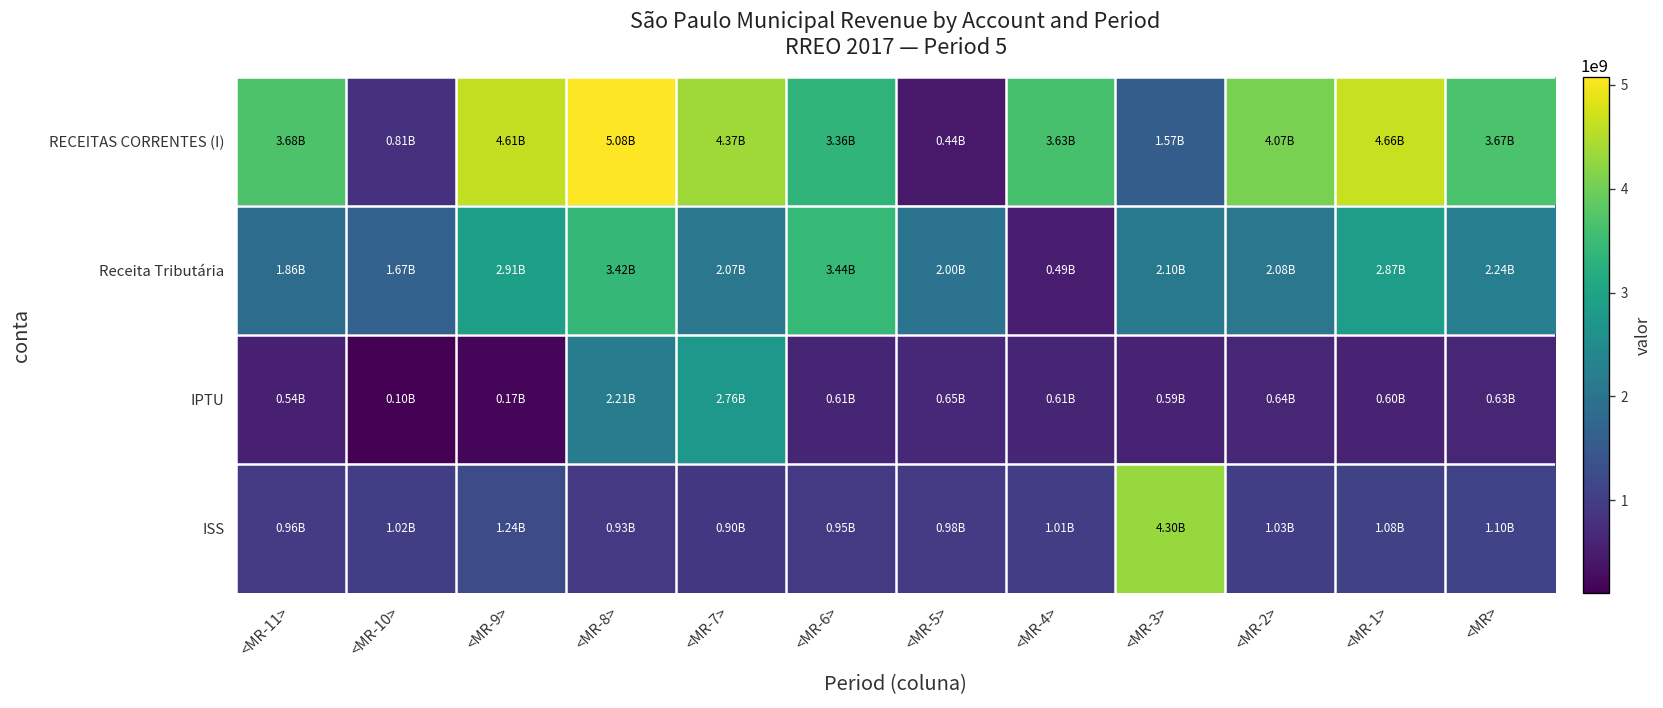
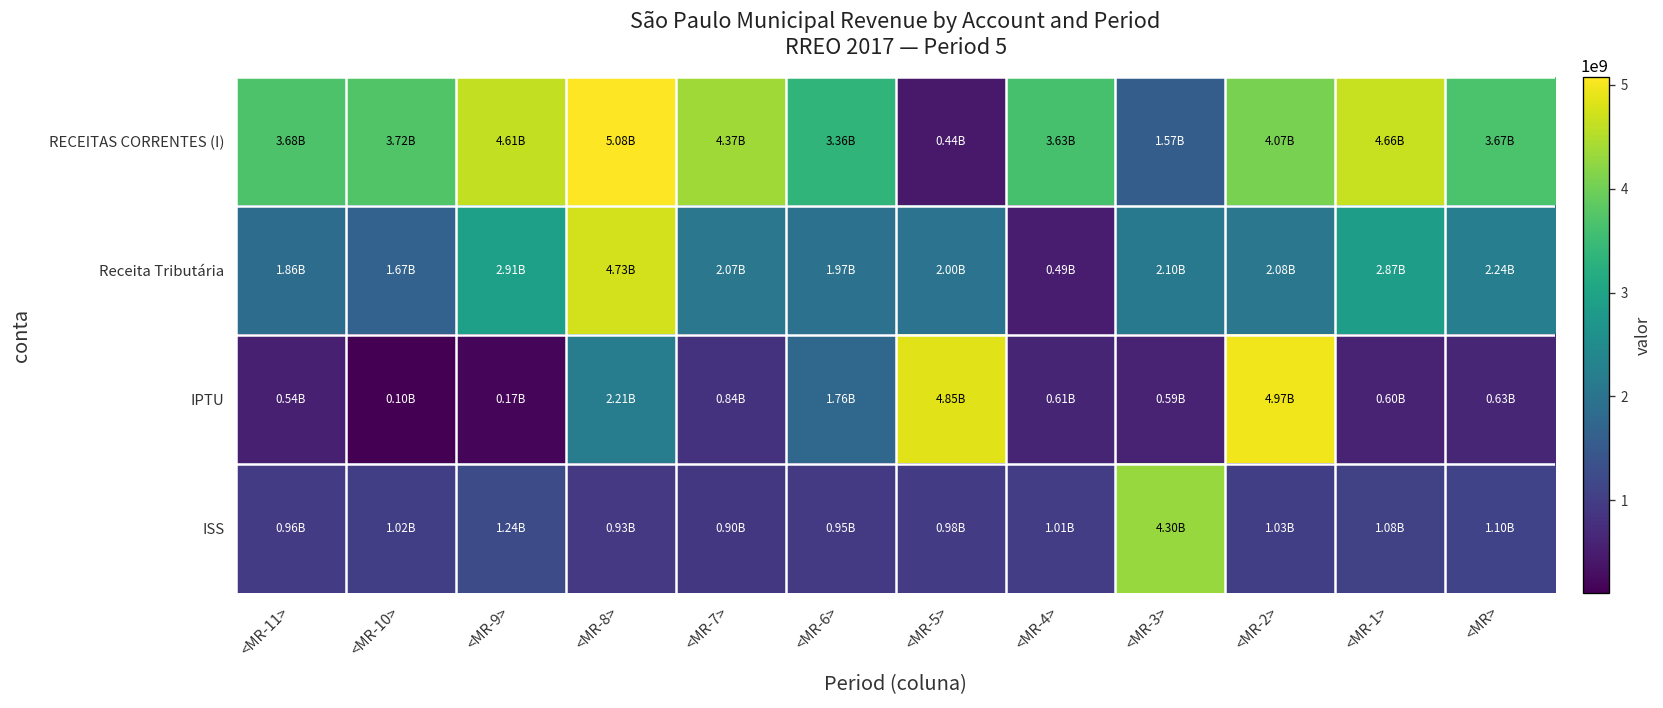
  {
    "RECEITAS CORRENTES (I)": {
      "<MR-11>": "3.68B",
-     "<MR-10>": "0.81B",
+     "<MR-10>": "3.72B",
      "<MR-9>": "4.61B",
      "<MR-8>": "5.08B",
      "<MR-7>": "4.37B",
      "<MR-6>": "3.36B",
      "<MR-5>": "0.44B",
      "<MR-4>": "3.63B",
      "<MR-3>": "1.57B",
      "<MR-2>": "4.07B",
      "<MR-1>": "4.66B",
      "<MR>": "3.67B"
    },
    "Receita Tributária": {
      "<MR-11>": "1.86B",
      "<MR-10>": "1.67B",
      "<MR-9>": "2.91B",
-     "<MR-8>": "3.42B",
+     "<MR-8>": "4.73B",
      "<MR-7>": "2.07B",
-     "<MR-6>": "3.44B",
+     "<MR-6>": "1.97B",
      "<MR-5>": "2.00B",
      "<MR-4>": "0.49B",
      "<MR-3>": "2.10B",
      "<MR-2>": "2.08B",
      "<MR-1>": "2.87B",
      "<MR>": "2.24B"
    },
    "IPTU": {
      "<MR-11>": "0.54B",
      "<MR-10>": "0.10B",
      "<MR-9>": "0.17B",
      "<MR-8>": "2.21B",
-     "<MR-7>": "2.76B",
-     "<MR-6>": "0.61B",
-     "<MR-5>": "0.65B",
+     "<MR-7>": "0.84B",
+     "<MR-6>": "1.76B",
+     "<MR-5>": "4.85B",
      "<MR-4>": "0.61B",
      "<MR-3>": "0.59B",
-     "<MR-2>": "0.64B",
+     "<MR-2>": "4.97B",
      "<MR-1>": "0.60B",
      "<MR>": "0.63B"
    },
    "ISS": {
      "<MR-11>": "0.96B",
      "<MR-10>": "1.02B",
      "<MR-9>": "1.24B",
      "<MR-8>": "0.93B",
      "<MR-7>": "0.90B",
      "<MR-6>": "0.95B",
      "<MR-5>": "0.98B",
      "<MR-4>": "1.01B",
      "<MR-3>": "4.30B",
      "<MR-2>": "1.03B",
      "<MR-1>": "1.08B",
      "<MR>": "1.10B"
    }
  }
